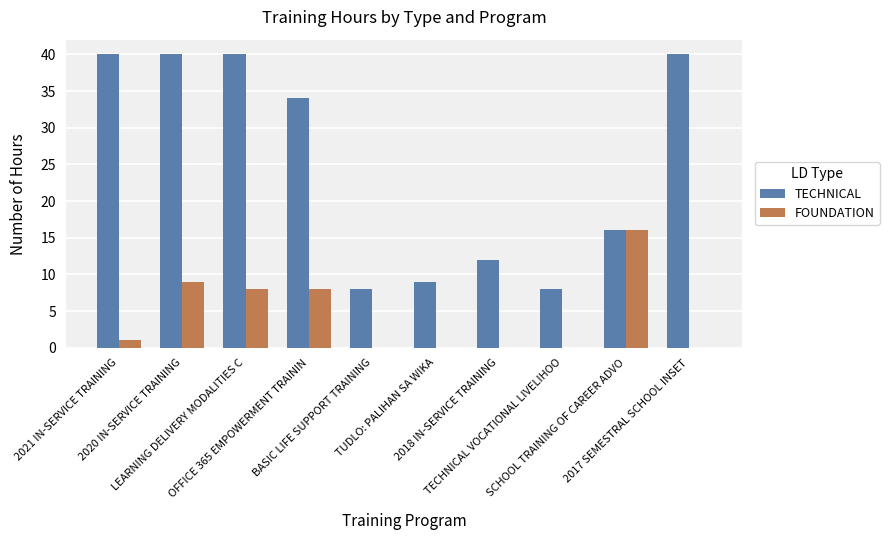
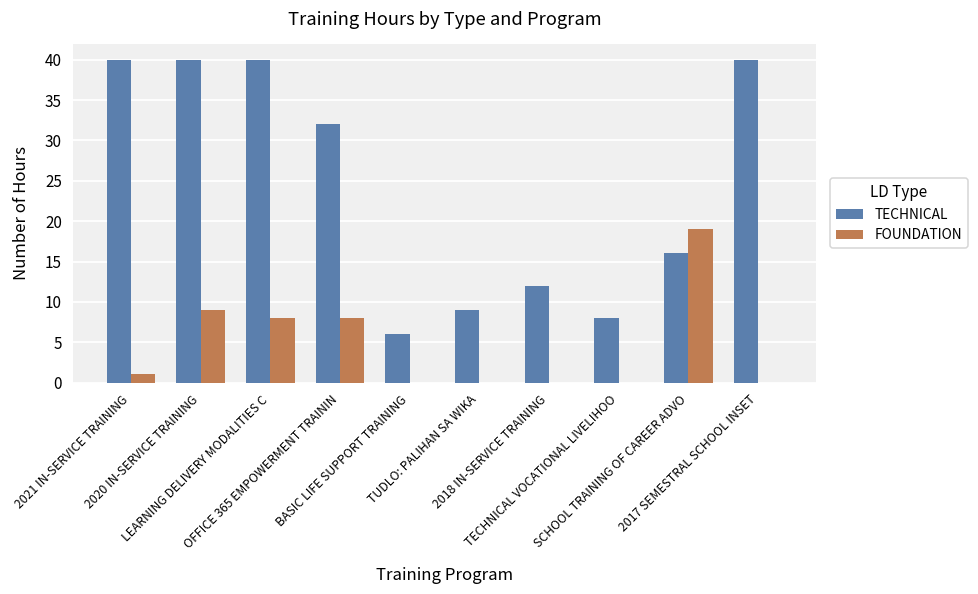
  {
    "TECHNICAL": {
      "2021 IN-SERVICE TRAINING": 40,
      "2020 IN-SERVICE TRAINING": 40,
      "LEARNING DELIVERY MODALITIES C": 40,
-     "OFFICE 365 EMPOWERMENT TRAININ": 34,
-     "BASIC LIFE SUPPORT TRAINING": 8,
+     "OFFICE 365 EMPOWERMENT TRAININ": 32,
+     "BASIC LIFE SUPPORT TRAINING": 6,
      "TUDLO: PALIHAN SA WIKA": 9,
      "2018 IN-SERVICE TRAINING": 12,
      "TECHNICAL VOCATIONAL LIVELIHOO": 8,
      "SCHOOL TRAINING OF CAREER ADVO": 16,
      "2017 SEMESTRAL SCHOOL INSET": 40
    },
    "FOUNDATION": {
      "2021 IN-SERVICE TRAINING": 1,
      "2020 IN-SERVICE TRAINING": 9,
      "LEARNING DELIVERY MODALITIES C": 8,
      "OFFICE 365 EMPOWERMENT TRAININ": 8,
      "BASIC LIFE SUPPORT TRAINING": 0,
      "TUDLO: PALIHAN SA WIKA": 0,
      "2018 IN-SERVICE TRAINING": 0,
      "TECHNICAL VOCATIONAL LIVELIHOO": 0,
-     "SCHOOL TRAINING OF CAREER ADVO": 16,
+     "SCHOOL TRAINING OF CAREER ADVO": 19,
      "2017 SEMESTRAL SCHOOL INSET": 0
    }
  }
